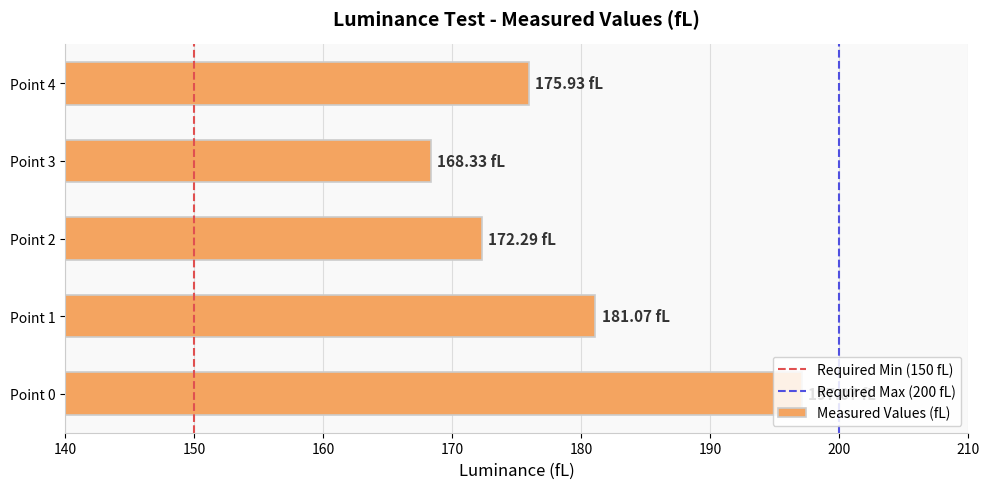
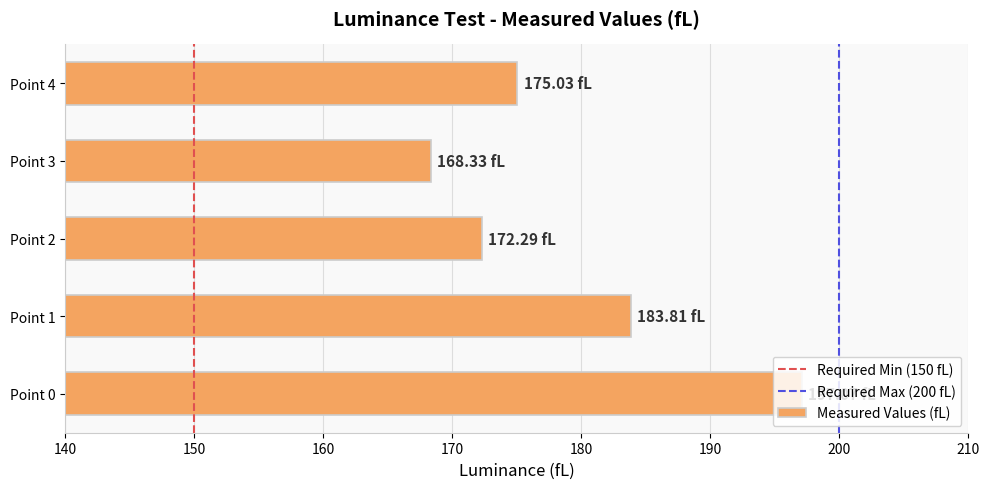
  {
-   "Point 4": 175.93,
+   "Point 4": 175.03,
    "Point 3": 168.33,
    "Point 2": 172.29,
-   "Point 1": 181.07
+   "Point 1": 183.81
  }
